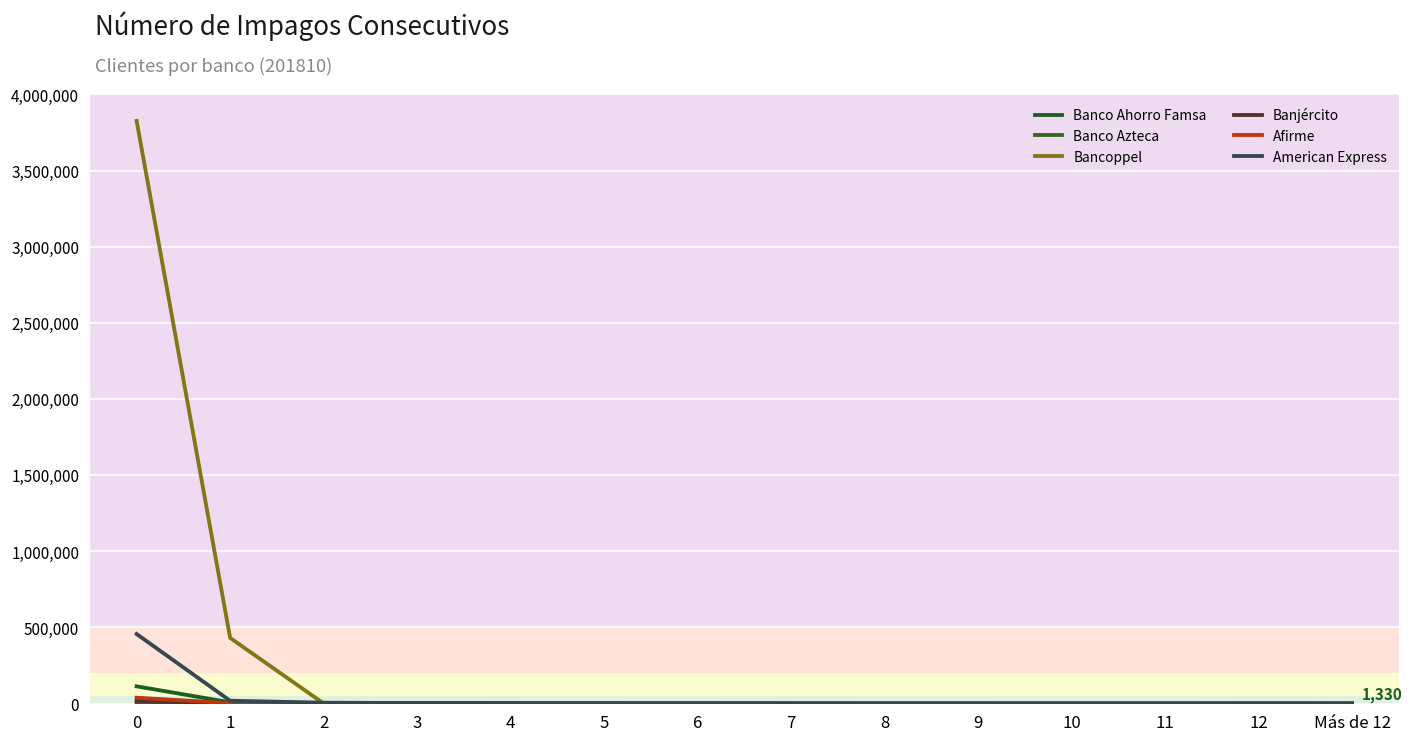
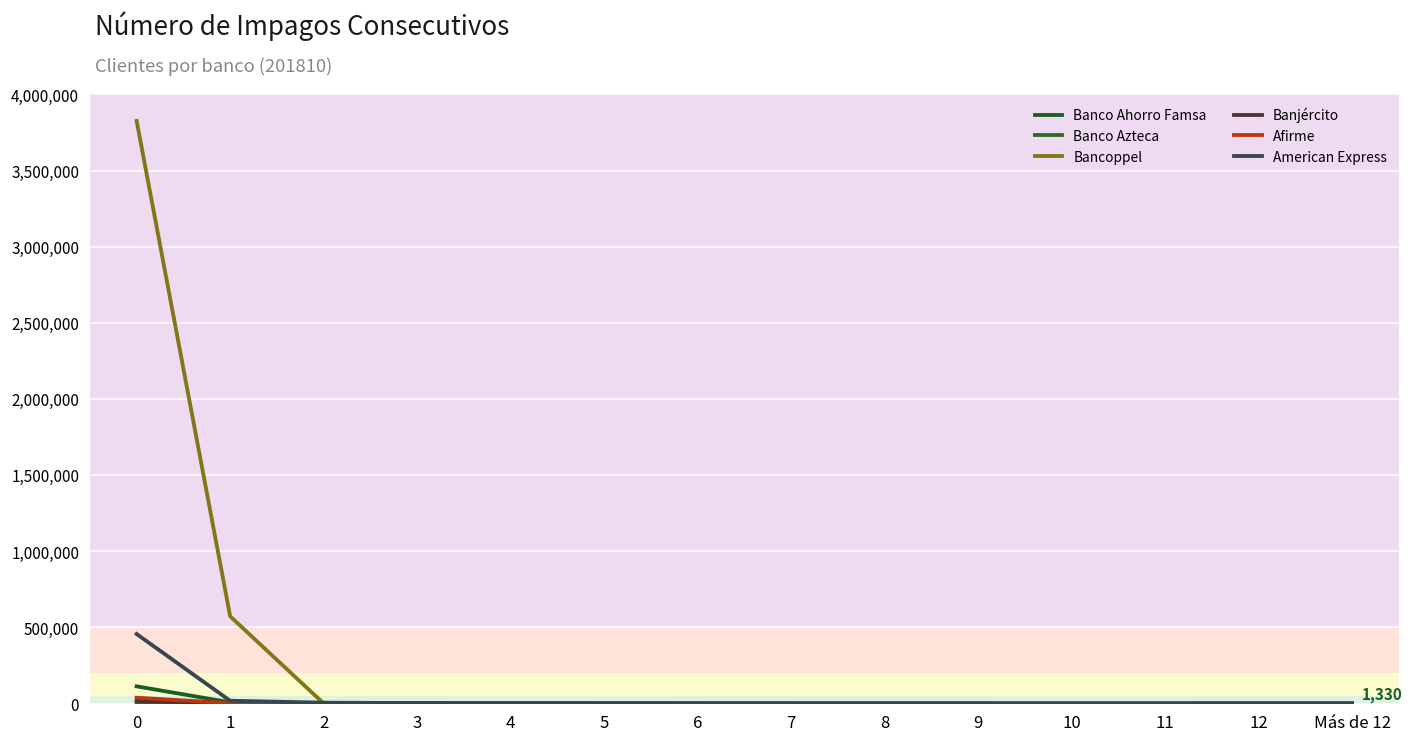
  {
    "Bancoppel": {
      "0": "3,830,000",
-     "1": "430,000"
+     "1": "570,000"
    },
    "Afirme": {
      "0": "40,000"
    }
  }
